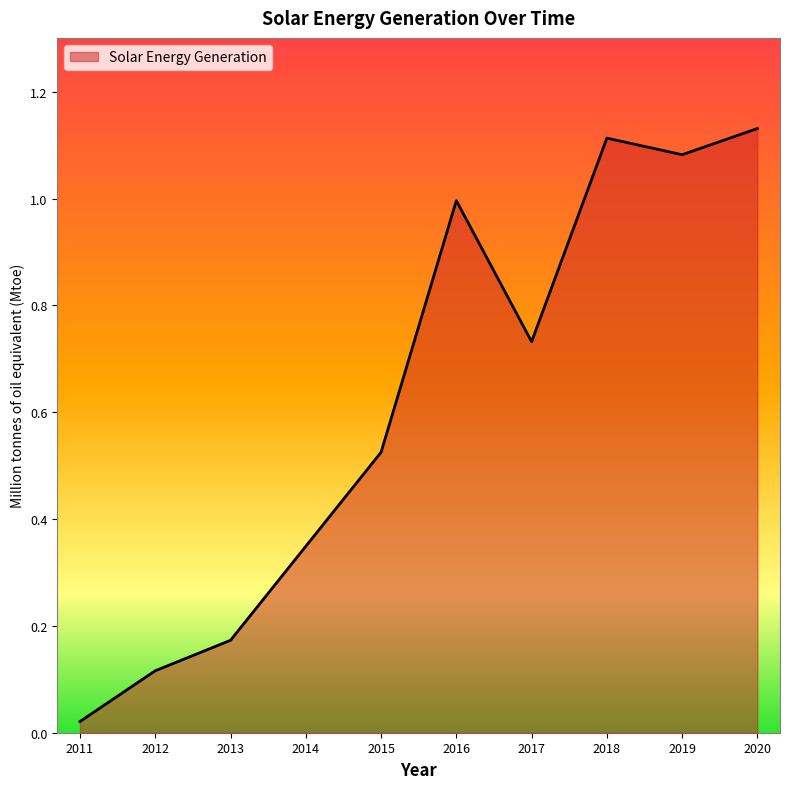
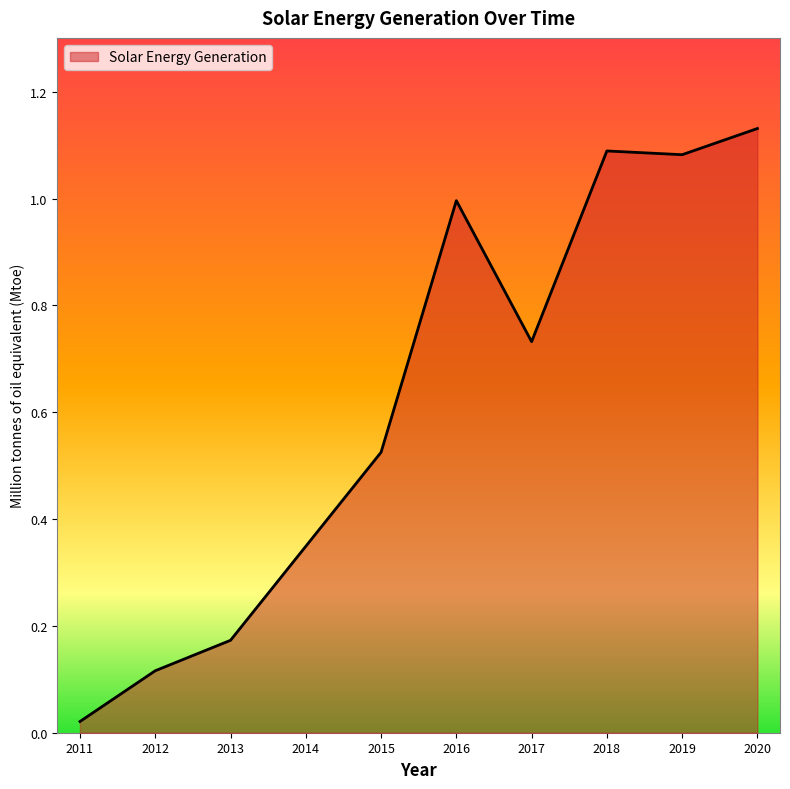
  {
    "2011": 0.02,
    "2012": 0.12,
    "2013": 0.17,
    "2014": 0.35,
    "2015": 0.53,
    "2016": 1.00,
    "2017": 0.73,
-   "2018": 1.11,
+   "2018": 1.09,
    "2019": 1.08,
    "2020": 1.13
  }
